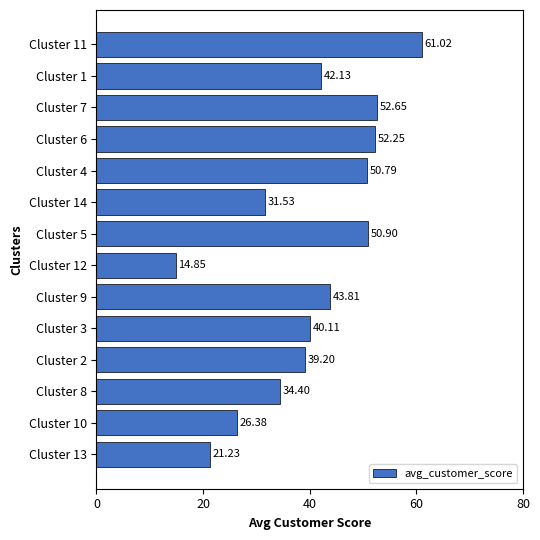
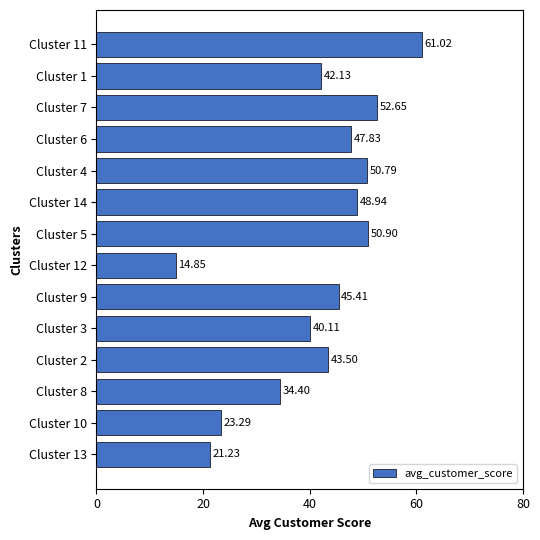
  {
    "Cluster 11": 61.02,
    "Cluster 1": 42.13,
    "Cluster 7": 52.65,
-   "Cluster 6": 52.25,
+   "Cluster 6": 47.83,
    "Cluster 4": 50.79,
-   "Cluster 14": 31.53,
+   "Cluster 14": 48.94,
    "Cluster 5": 50.90,
    "Cluster 12": 14.85,
-   "Cluster 9": 43.81,
+   "Cluster 9": 45.41,
    "Cluster 3": 40.11,
-   "Cluster 2": 39.20,
+   "Cluster 2": 43.50,
    "Cluster 8": 34.40,
-   "Cluster 10": 26.38,
+   "Cluster 10": 23.29,
    "Cluster 13": 21.23
  }
